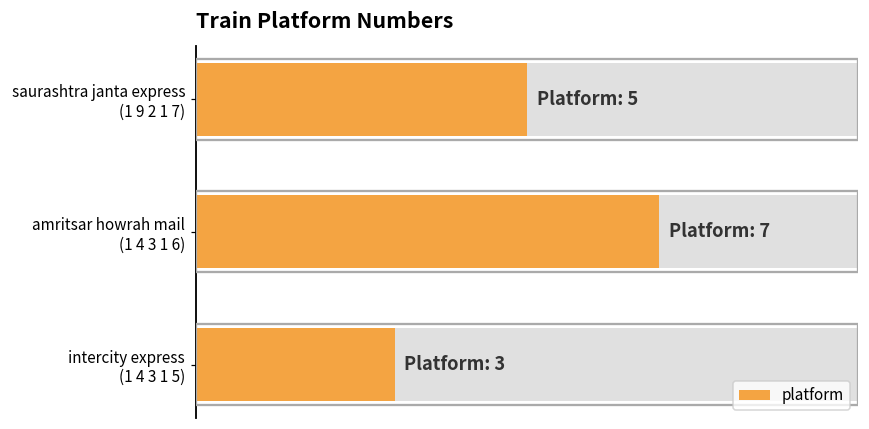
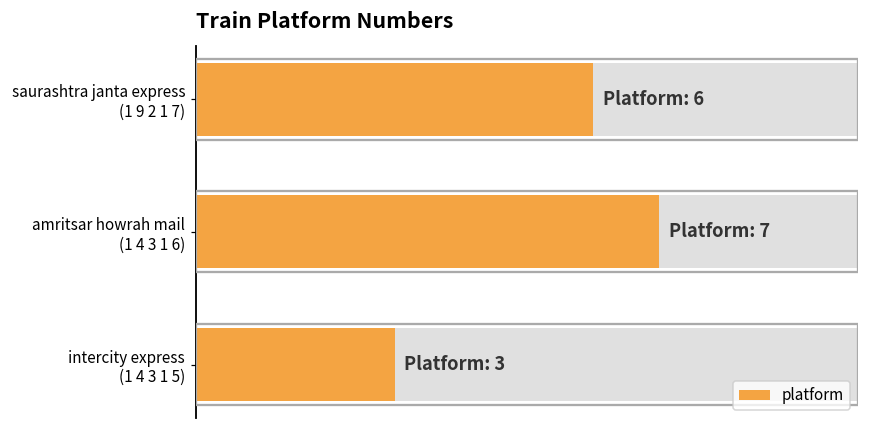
  {
    "platform": {
-     "saurashtra janta express (1 9 2 1 7)": 5
+     "saurashtra janta express (1 9 2 1 7)": 6
    }
  }
